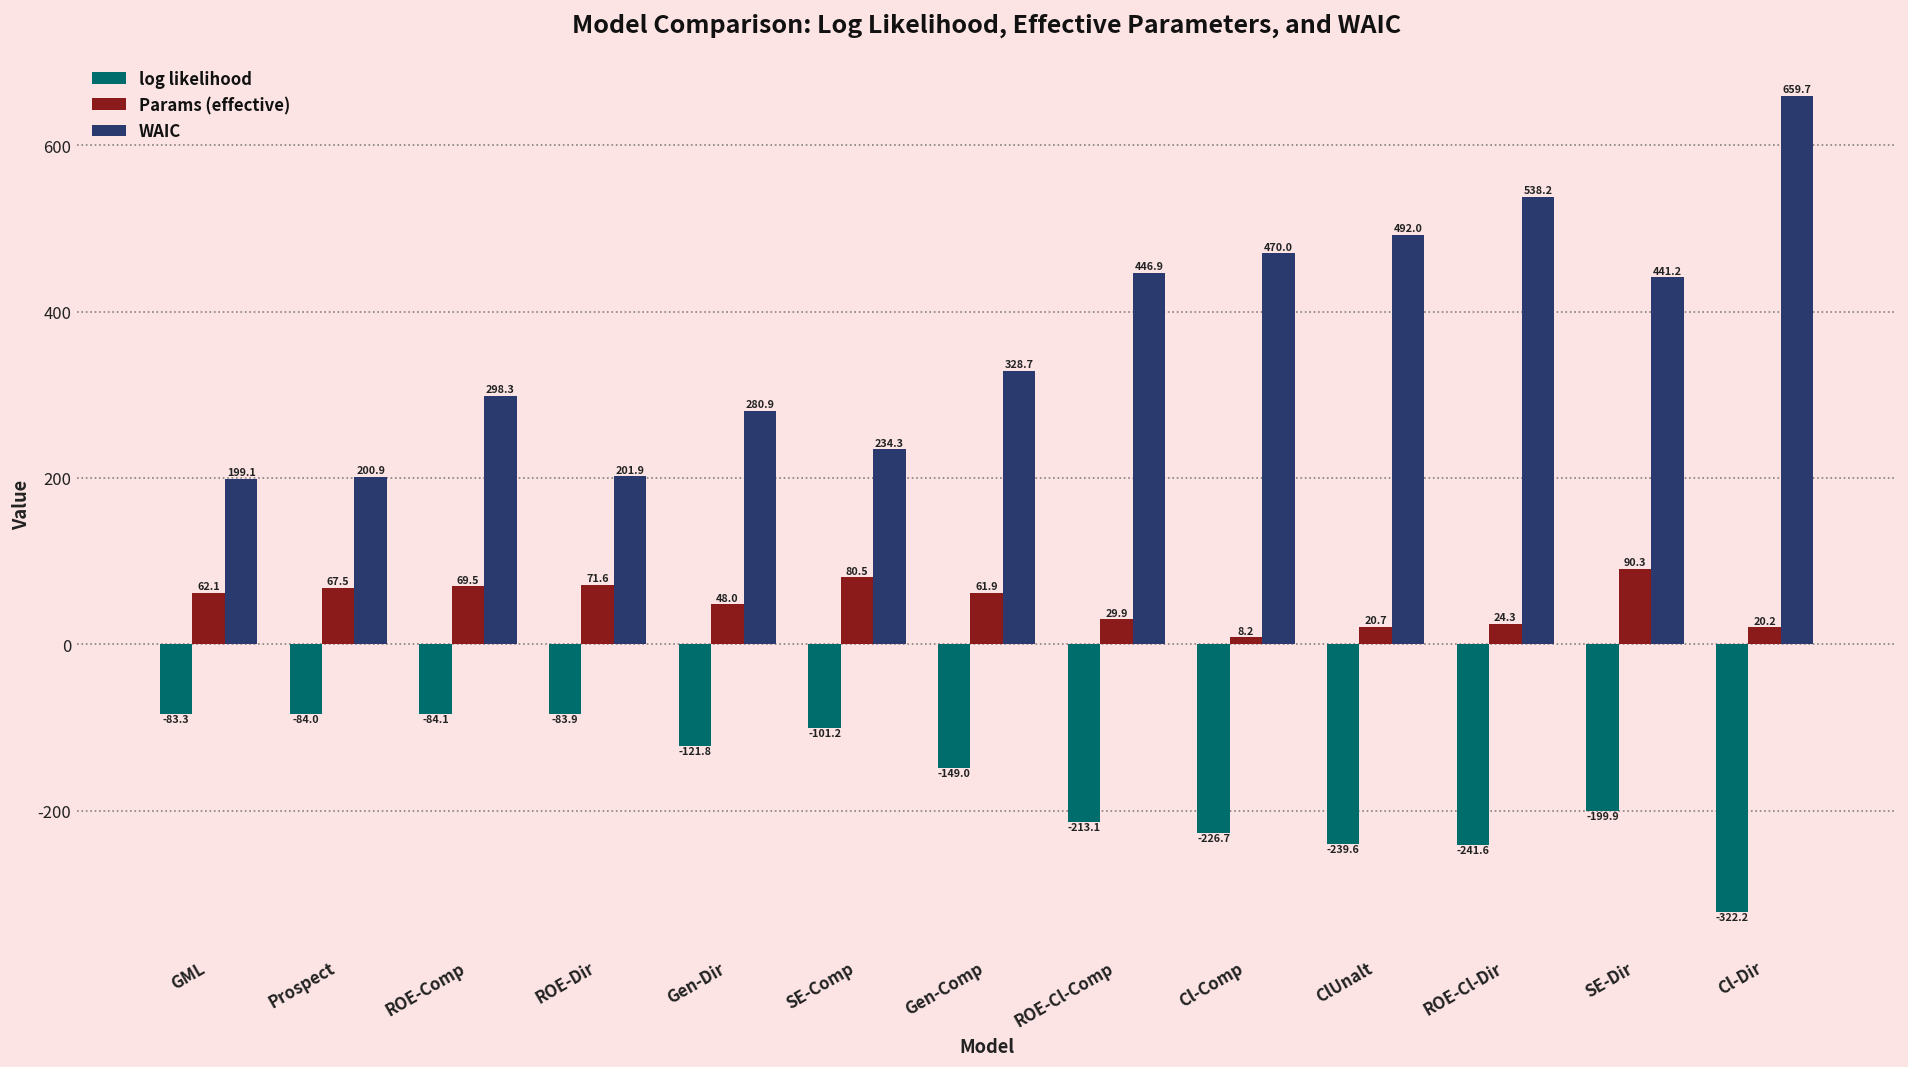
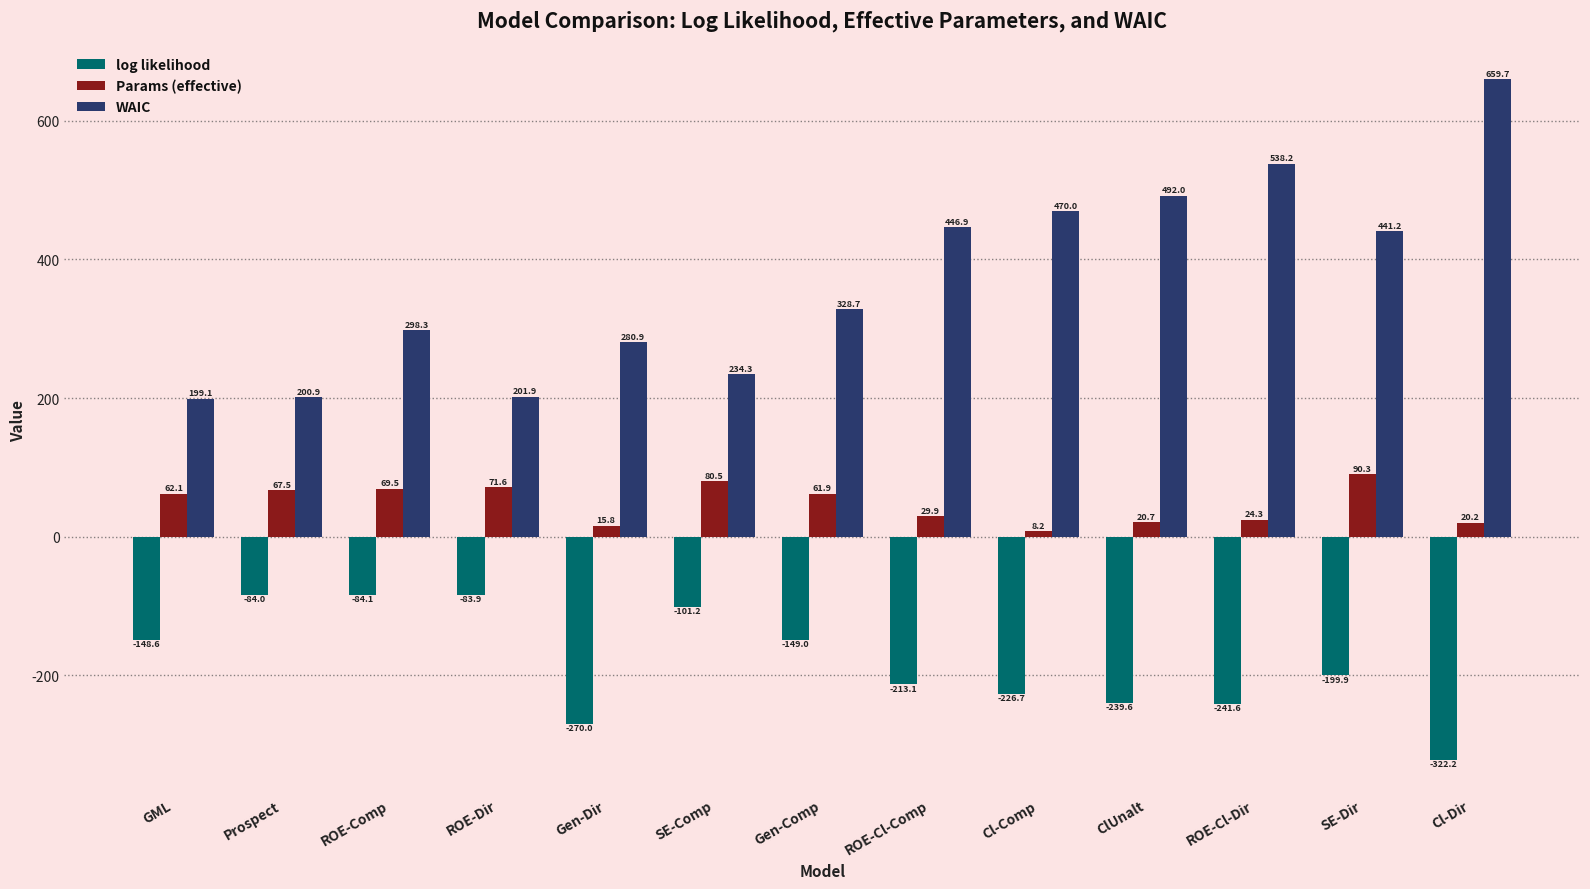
  {
    "log likelihood": {
-     "GML": -83.3,
+     "GML": -148.6,
      "Prospect": -84.0,
      "ROE-Comp": -84.1,
      "ROE-Dir": -83.9,
-     "Gen-Dir": -121.8,
+     "Gen-Dir": -270.0,
      "SE-Comp": -101.2,
      "Gen-Comp": -149.0,
      "ROE-Cl-Comp": -213.1,
      "Cl-Comp": -226.7,
      "ClUnalt": -239.6,
      "ROE-Cl-Dir": -241.6,
      "SE-Dir": -199.9,
      "Cl-Dir": -322.2
    },
    "Params (effective)": {
      "GML": 62.1,
      "Prospect": 67.5,
      "ROE-Comp": 69.5,
      "ROE-Dir": 71.6,
-     "Gen-Dir": 48.0,
+     "Gen-Dir": 15.8,
      "SE-Comp": 80.5,
      "Gen-Comp": 61.9,
      "ROE-Cl-Comp": 29.9,
      "Cl-Comp": 8.2,
      "ClUnalt": 20.7,
      "ROE-Cl-Dir": 24.3,
      "SE-Dir": 90.3,
      "Cl-Dir": 20.2
    },
    "WAIC": {
      "GML": 199.1,
      "Prospect": 200.9,
      "ROE-Comp": 298.3,
      "ROE-Dir": 201.9,
      "Gen-Dir": 280.9,
      "SE-Comp": 234.3,
      "Gen-Comp": 328.7,
      "ROE-Cl-Comp": 446.9,
      "Cl-Comp": 470.0,
      "ClUnalt": 492.0,
      "ROE-Cl-Dir": 538.2,
      "SE-Dir": 441.2,
      "Cl-Dir": 659.7
    }
  }
